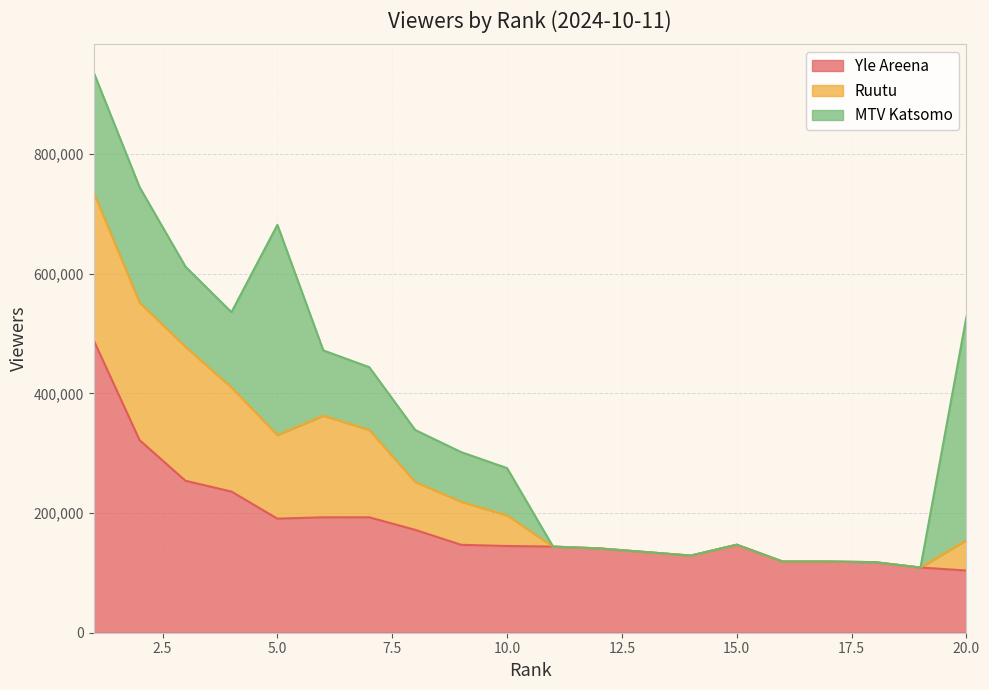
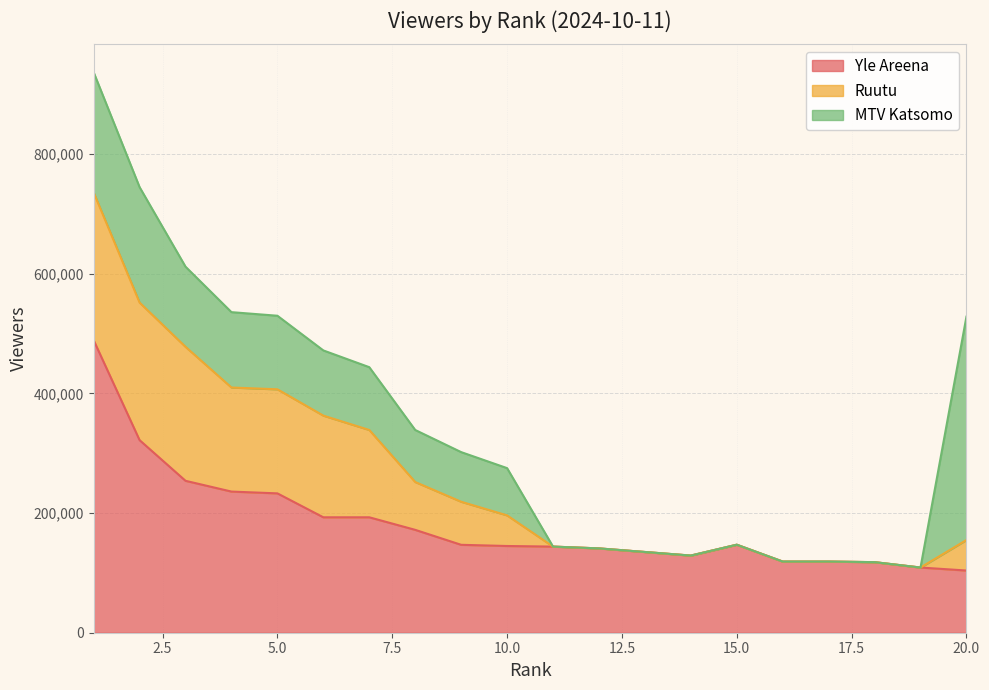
  {
    "Yle Areena": {
-     "5.0": "190,000",
+     "5.0": "230,000",
      "10.0": "150,000",
      "20.0": "100,000"
    },
    "Ruutu": {
-     "5.0": "140,000",
+     "5.0": "170,000",
      "10.0": "50,000",
      "20.0": "50,000"
    },
    "MTV Katsomo": {
-     "5.0": "350,000",
+     "5.0": "120,000",
      "10.0": "80,000",
      "20.0": "370,000"
    }
  }
